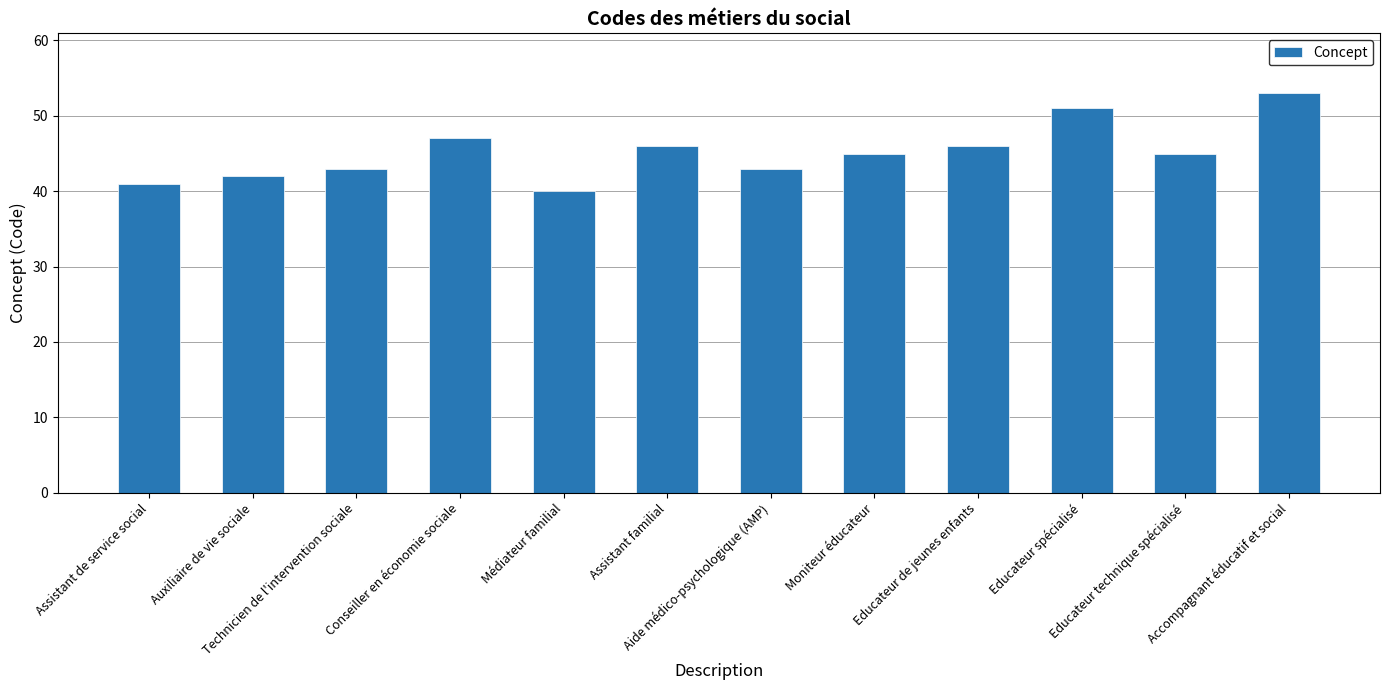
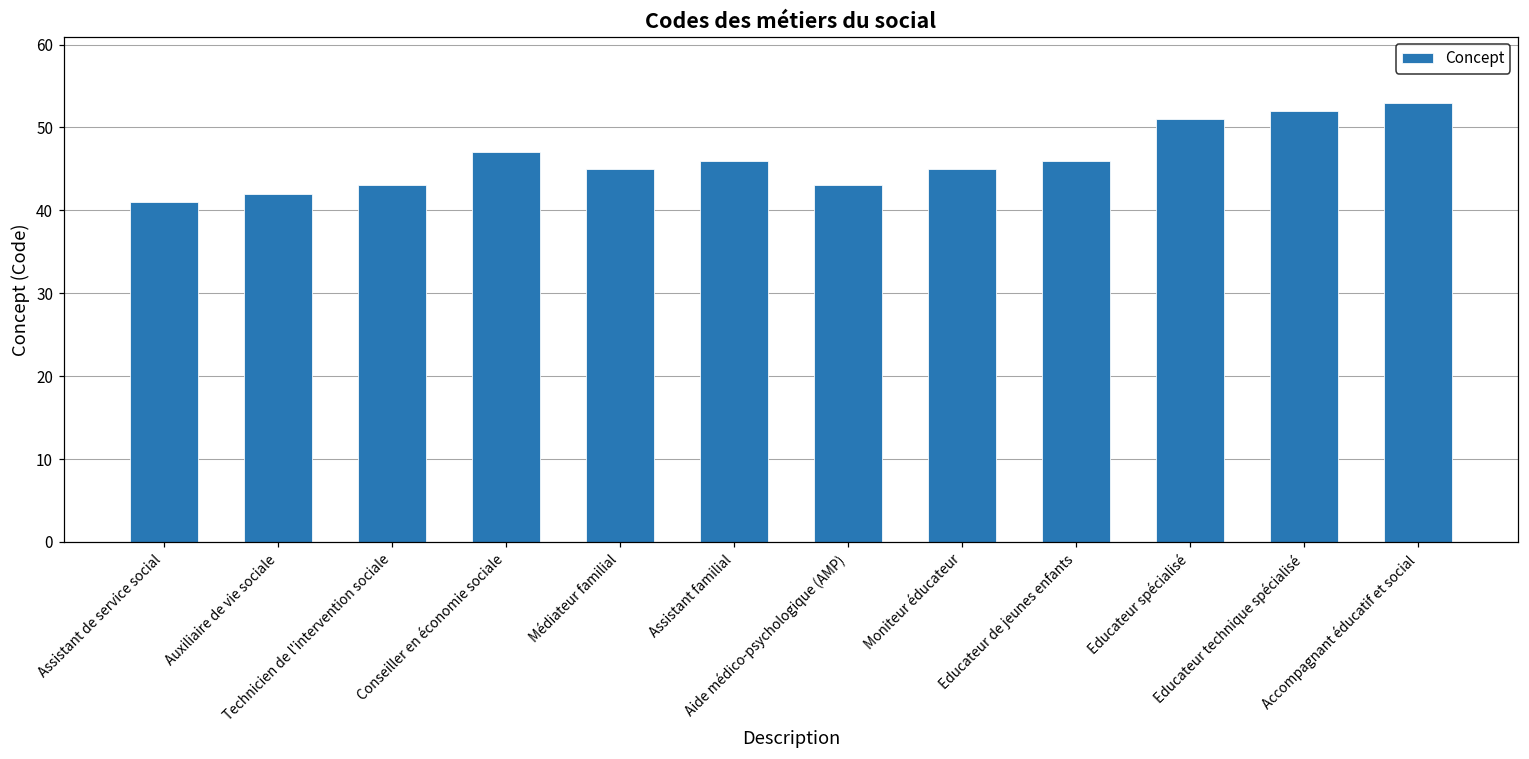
  {
    "Assistant de service social": 41,
    "Auxiliaire de vie sociale": 42,
    "Technicien de l'intervention sociale": 43,
    "Conseiller en économie sociale": 47,
-   "Médiateur familial": 40,
+   "Médiateur familial": 45,
    "Assistant familial": 46,
    "Aide médico-psychologique (AMP)": 43,
    "Moniteur éducateur": 45,
    "Educateur de jeunes enfants": 46,
    "Educateur spécialisé": 51,
-   "Educateur technique spécialisé": 45,
+   "Educateur technique spécialisé": 52,
    "Accompagnant éducatif et social": 53
  }
